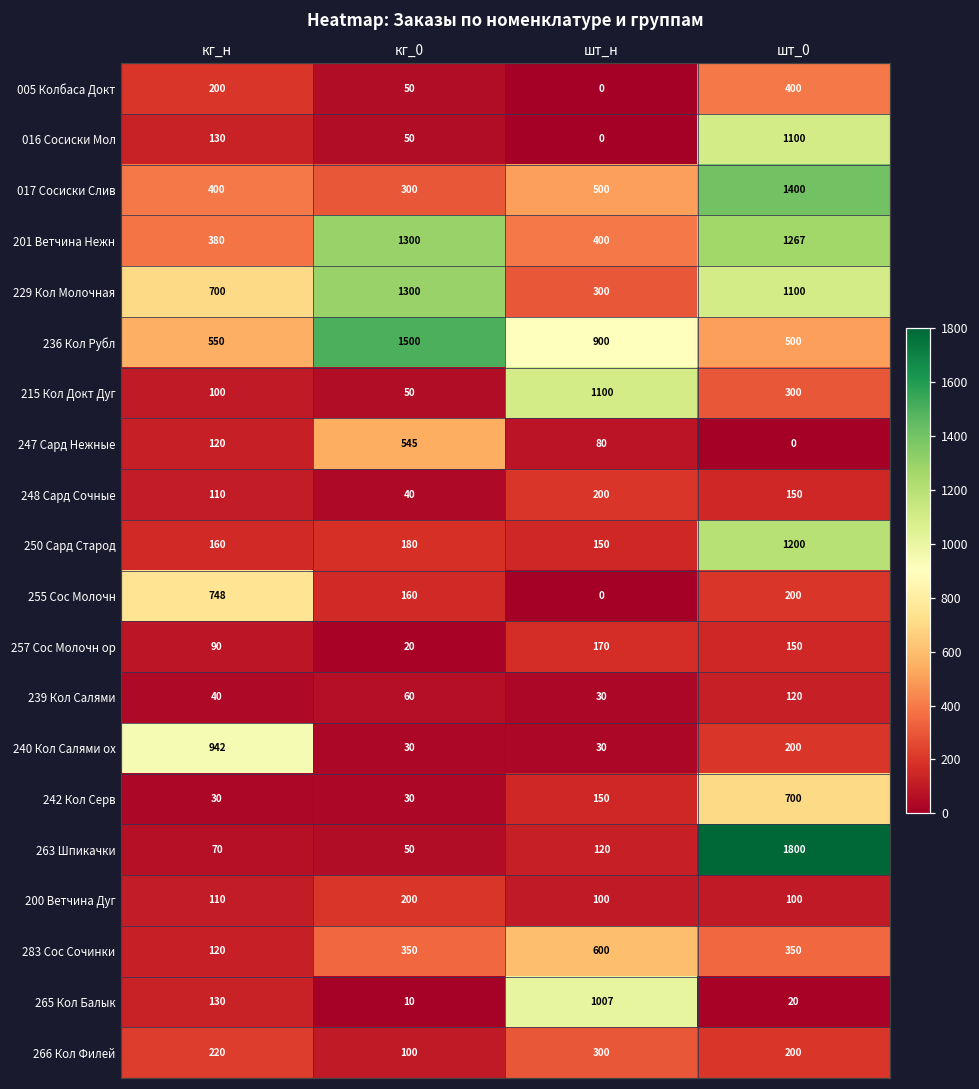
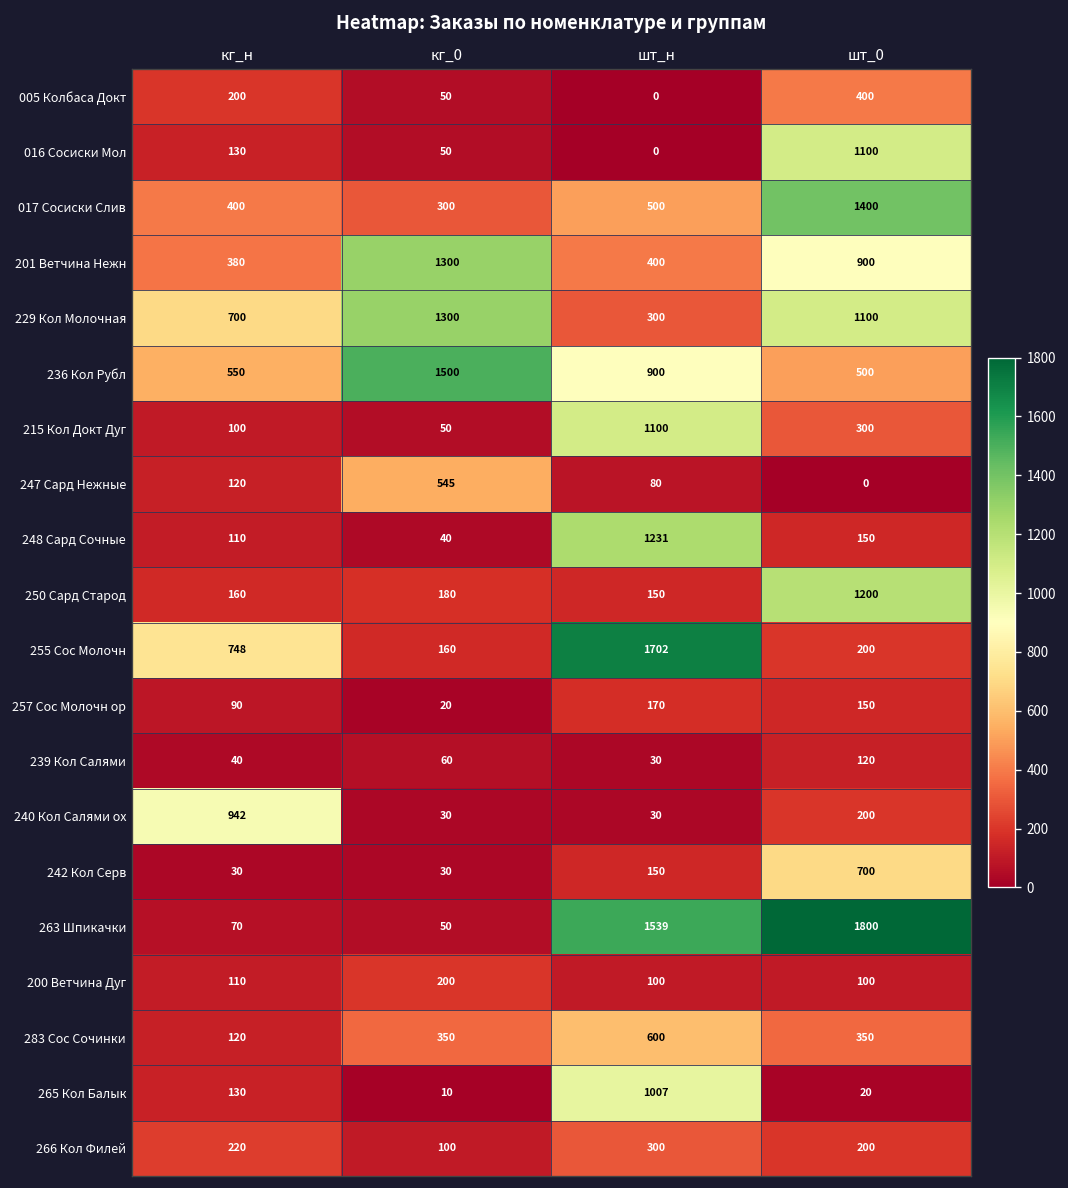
  {
    "005 Колбаса Докт": {
      "кг_н": 200,
      "кг_0": 50,
      "шт_н": 0,
      "шт_0": 400
    },
    "016 Сосиски Мол": {
      "кг_н": 130,
      "кг_0": 50,
      "шт_н": 0,
      "шт_0": 1100
    },
    "017 Сосиски Слив": {
      "кг_н": 400,
      "кг_0": 300,
      "шт_н": 500,
      "шт_0": 1400
    },
    "201 Ветчина Нежн": {
      "кг_н": 380,
      "кг_0": 1300,
      "шт_н": 400,
-     "шт_0": 1267
+     "шт_0": 900
    },
    "229 Кол Молочная": {
      "кг_н": 700,
      "кг_0": 1300,
      "шт_н": 300,
      "шт_0": 1100
    },
    "236 Кол Рубл": {
      "кг_н": 550,
      "кг_0": 1500,
      "шт_н": 900,
      "шт_0": 500
    },
    "215 Кол Докт Дуг": {
      "кг_н": 100,
      "кг_0": 50,
      "шт_н": 1100,
      "шт_0": 300
    },
    "247 Сард Нежные": {
      "кг_н": 120,
      "кг_0": 545,
      "шт_н": 80,
      "шт_0": 0
    },
    "248 Сард Сочные": {
      "кг_н": 110,
      "кг_0": 40,
-     "шт_н": 200,
+     "шт_н": 1231,
      "шт_0": 150
    },
    "250 Сард Старод": {
      "кг_н": 160,
      "кг_0": 180,
      "шт_н": 150,
      "шт_0": 1200
    },
    "255 Сос Молочн": {
      "кг_н": 748,
      "кг_0": 160,
-     "шт_н": 0,
+     "шт_н": 1702,
      "шт_0": 200
    },
    "257 Сос Молочн ор": {
      "кг_н": 90,
      "кг_0": 20,
      "шт_н": 170,
      "шт_0": 150
    },
    "239 Кол Салями": {
      "кг_н": 40,
      "кг_0": 60,
      "шт_н": 30,
      "шт_0": 120
    },
    "240 Кол Салями ох": {
      "кг_н": 942,
      "кг_0": 30,
      "шт_н": 30,
      "шт_0": 200
    },
    "242 Кол Серв": {
      "кг_н": 30,
      "кг_0": 30,
      "шт_н": 150,
      "шт_0": 700
    },
    "263 Шпикачки": {
      "кг_н": 70,
      "кг_0": 50,
-     "шт_н": 120,
+     "шт_н": 1539,
      "шт_0": 1800
    },
    "200 Ветчина Дуг": {
      "кг_н": 110,
      "кг_0": 200,
      "шт_н": 100,
      "шт_0": 100
    },
    "283 Сос Сочинки": {
      "кг_н": 120,
      "кг_0": 350,
      "шт_н": 600,
      "шт_0": 350
    },
    "265 Кол Балык": {
      "кг_н": 130,
      "кг_0": 10,
      "шт_н": 1007,
      "шт_0": 20
    },
    "266 Кол Филей": {
      "кг_н": 220,
      "кг_0": 100,
      "шт_н": 300,
      "шт_0": 200
    }
  }
